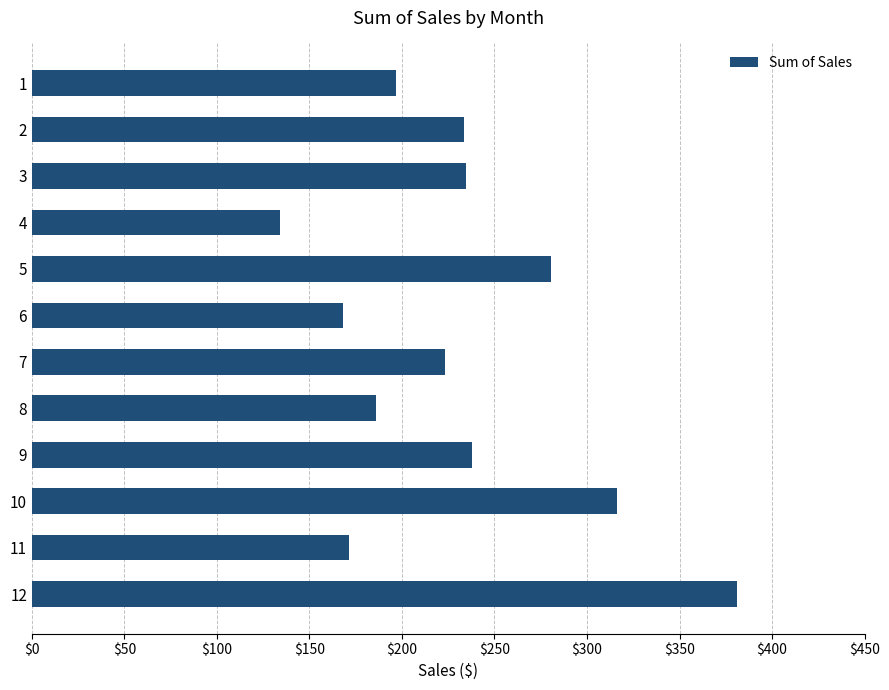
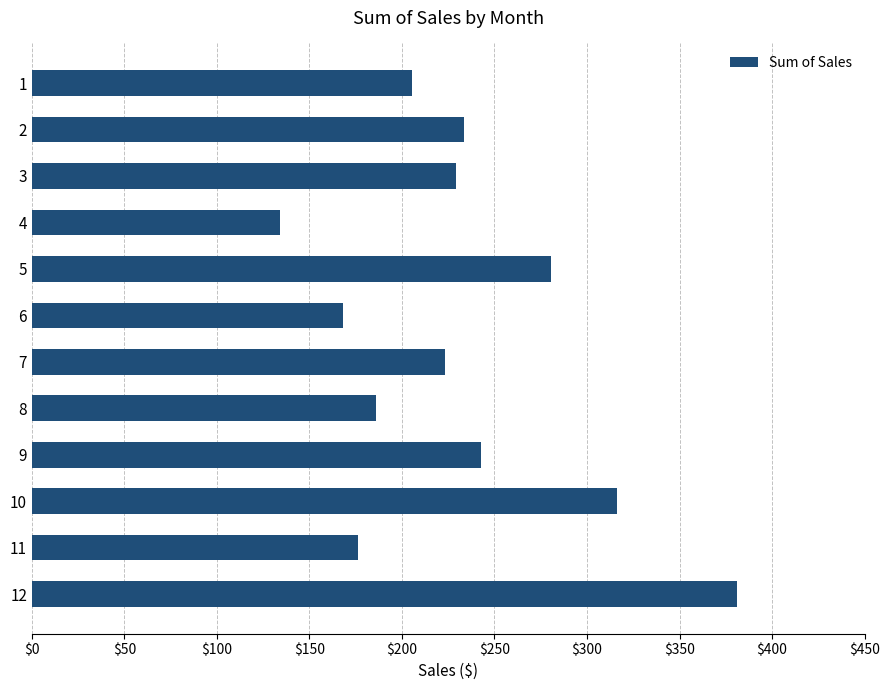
  {
-   "1": "$197",
+   "1": "$206",
    "2": "$233",
-   "3": "$234",
+   "3": "$229",
    "4": "$134",
    "5": "$280",
    "6": "$168",
    "7": "$223",
    "8": "$186",
-   "9": "$238",
+   "9": "$243",
    "10": "$316",
-   "11": "$171",
+   "11": "$176",
    "12": "$381"
  }
